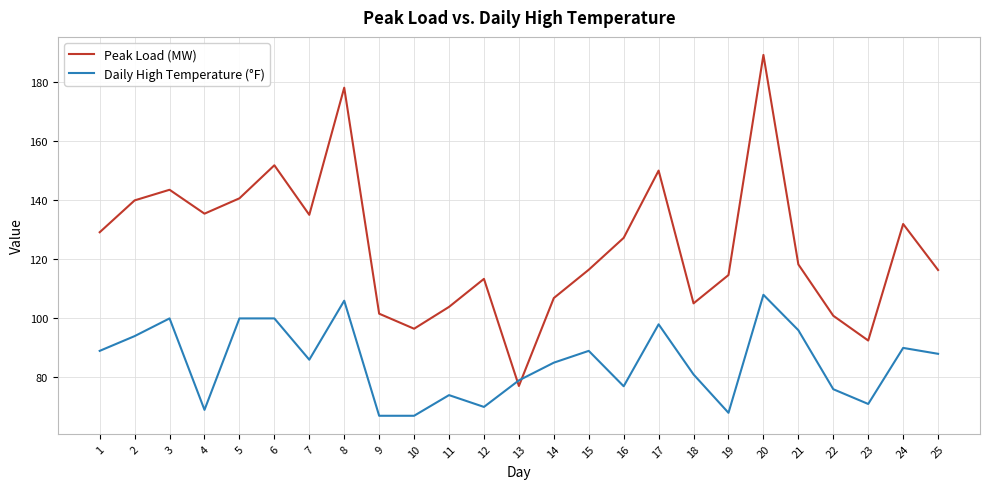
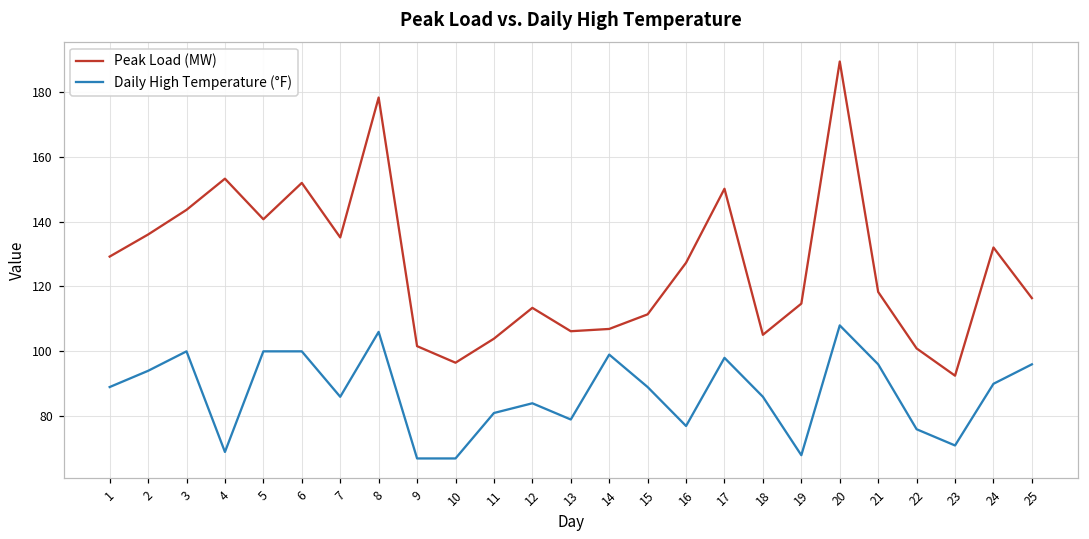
  {
    "Peak Load (MW)": {
      "1": 129,
-     "2": 140,
+     "2": 136,
      "3": 144,
-     "4": 136,
+     "4": 153,
      "5": 141,
      "6": 152,
      "7": 135,
      "8": 178,
      "9": 102,
      "10": 97,
      "11": 104,
      "12": 113,
-     "13": 77,
+     "13": 106,
      "14": 107,
-     "15": 117,
+     "15": 111,
      "16": 127,
      "17": 150,
      "18": 105,
      "19": 115,
      "20": 189,
      "21": 118,
      "22": 101,
      "23": 93,
      "24": 132,
      "25": 116
    },
    "Daily High Temperature (°F)": {
      "1": 89,
      "2": 94,
      "3": 100,
      "4": 69,
      "5": 100,
      "6": 100,
      "7": 86,
      "8": 106,
      "9": 67,
      "10": 67,
-     "11": 74,
-     "12": 70,
+     "11": 81,
+     "12": 84,
      "13": 79,
-     "14": 85,
+     "14": 99,
      "15": 89,
      "16": 77,
      "17": 98,
-     "18": 81,
+     "18": 86,
      "19": 68,
      "20": 108,
      "21": 96,
      "22": 76,
      "23": 71,
      "24": 90,
-     "25": 88
+     "25": 96
    }
  }
